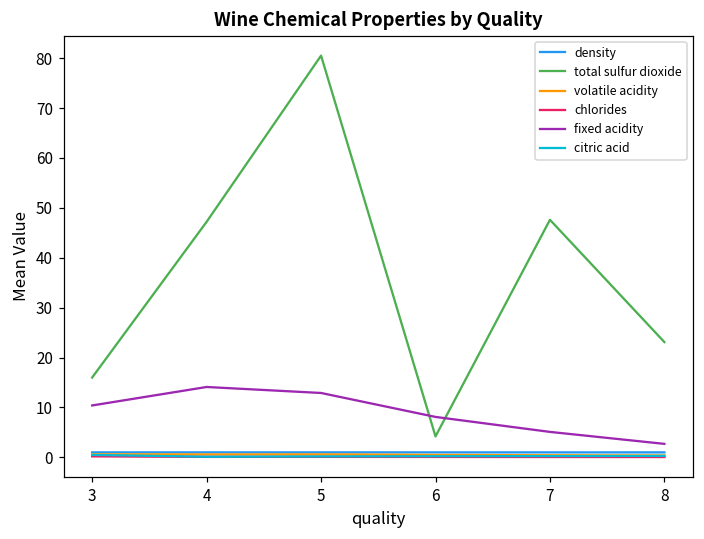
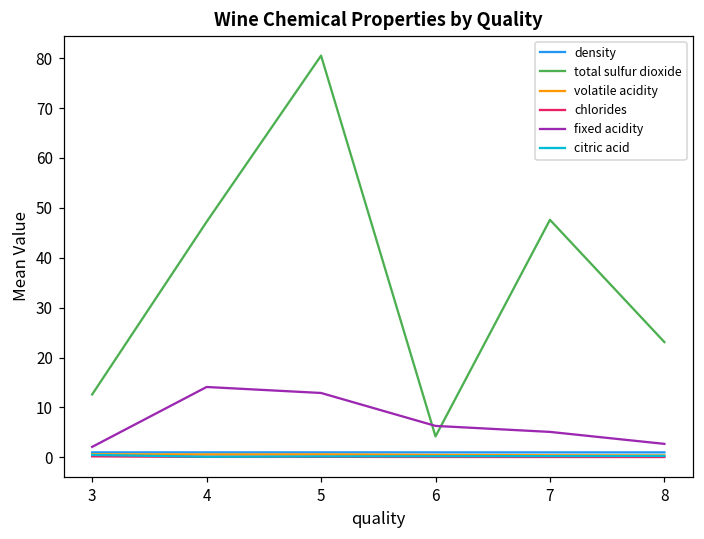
  {
    "total sulfur dioxide": {
-     "3": 16,
+     "3": 13,
      "4": 47,
      "5": 81,
      "6": 4,
      "7": 48,
      "8": 23
    },
    "fixed acidity": {
-     "3": 10,
+     "3": 2,
      "4": 14,
      "5": 13,
-     "6": 8,
+     "6": 6,
      "7": 5,
      "8": 3
    }
  }
